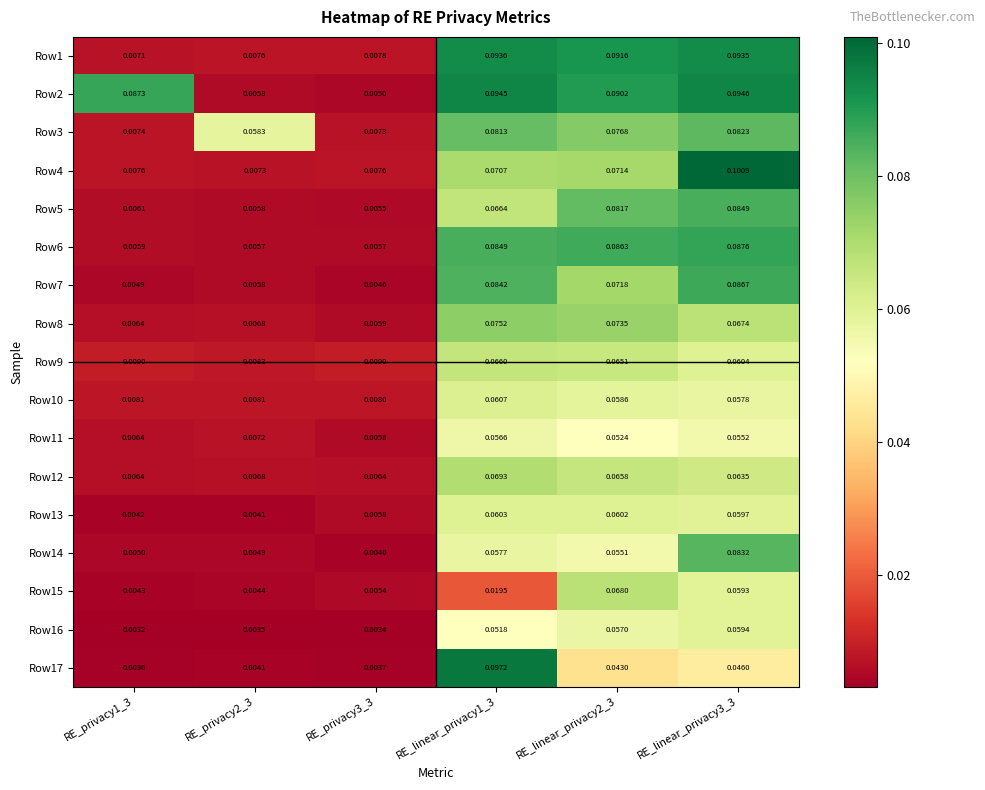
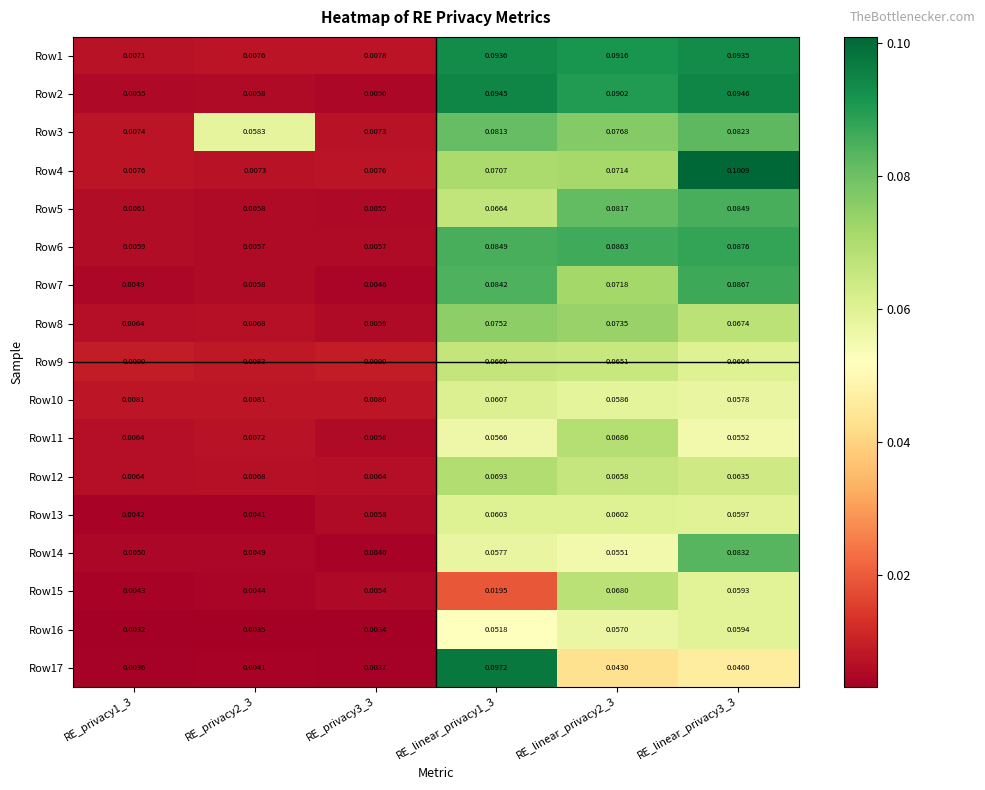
  {
    "Row1": {
      "RE_privacy1_3": 0.0071,
      "RE_privacy2_3": 0.0076,
      "RE_privacy3_3": 0.0078,
      "RE_linear_privacy1_3": 0.0936,
      "RE_linear_privacy2_3": 0.0916,
      "RE_linear_privacy3_3": 0.0935
    },
    "Row2": {
-     "RE_privacy1_3": 0.0873,
+     "RE_privacy1_3": 0.0055,
      "RE_privacy2_3": 0.0058,
      "RE_privacy3_3": 0.0050,
      "RE_linear_privacy1_3": 0.0945,
      "RE_linear_privacy2_3": 0.0902,
      "RE_linear_privacy3_3": 0.0946
    },
    "Row3": {
      "RE_privacy1_3": 0.0074,
      "RE_privacy2_3": 0.0583,
      "RE_privacy3_3": 0.0073,
      "RE_linear_privacy1_3": 0.0813,
      "RE_linear_privacy2_3": 0.0768,
      "RE_linear_privacy3_3": 0.0823
    },
    "Row4": {
      "RE_privacy1_3": 0.0076,
      "RE_privacy2_3": 0.0073,
      "RE_privacy3_3": 0.0076,
      "RE_linear_privacy1_3": 0.0707,
      "RE_linear_privacy2_3": 0.0714,
      "RE_linear_privacy3_3": 0.1009
    },
    "Row5": {
      "RE_privacy1_3": 0.0061,
      "RE_privacy2_3": 0.0058,
      "RE_privacy3_3": 0.0055,
      "RE_linear_privacy1_3": 0.0664,
      "RE_linear_privacy2_3": 0.0817,
      "RE_linear_privacy3_3": 0.0849
    },
    "Row6": {
      "RE_privacy1_3": 0.0059,
      "RE_privacy2_3": 0.0057,
      "RE_privacy3_3": 0.0057,
      "RE_linear_privacy1_3": 0.0849,
      "RE_linear_privacy2_3": 0.0863,
      "RE_linear_privacy3_3": 0.0876
    },
    "Row7": {
      "RE_privacy1_3": 0.0049,
      "RE_privacy2_3": 0.0058,
      "RE_privacy3_3": 0.0046,
      "RE_linear_privacy1_3": 0.0842,
      "RE_linear_privacy2_3": 0.0718,
      "RE_linear_privacy3_3": 0.0867
    },
    "Row8": {
      "RE_privacy1_3": 0.0064,
      "RE_privacy2_3": 0.0068,
      "RE_privacy3_3": 0.0059,
      "RE_linear_privacy1_3": 0.0752,
      "RE_linear_privacy2_3": 0.0735,
      "RE_linear_privacy3_3": 0.0674
    },
    "Row9": {
      "RE_privacy1_3": 0.0090,
      "RE_privacy2_3": 0.0083,
      "RE_privacy3_3": 0.0090,
      "RE_linear_privacy1_3": 0.0660,
      "RE_linear_privacy2_3": 0.0651,
      "RE_linear_privacy3_3": 0.0604
    },
    "Row10": {
      "RE_privacy1_3": 0.0081,
      "RE_privacy2_3": 0.0081,
      "RE_privacy3_3": 0.0080,
      "RE_linear_privacy1_3": 0.0607,
      "RE_linear_privacy2_3": 0.0586,
      "RE_linear_privacy3_3": 0.0578
    },
    "Row11": {
      "RE_privacy1_3": 0.0064,
      "RE_privacy2_3": 0.0072,
      "RE_privacy3_3": 0.0058,
      "RE_linear_privacy1_3": 0.0566,
-     "RE_linear_privacy2_3": 0.0524,
+     "RE_linear_privacy2_3": 0.0686,
      "RE_linear_privacy3_3": 0.0552
    },
    "Row12": {
      "RE_privacy1_3": 0.0064,
      "RE_privacy2_3": 0.0068,
      "RE_privacy3_3": 0.0064,
      "RE_linear_privacy1_3": 0.0693,
      "RE_linear_privacy2_3": 0.0658,
      "RE_linear_privacy3_3": 0.0635
    },
    "Row13": {
      "RE_privacy1_3": 0.0042,
      "RE_privacy2_3": 0.0041,
      "RE_privacy3_3": 0.0058,
      "RE_linear_privacy1_3": 0.0603,
      "RE_linear_privacy2_3": 0.0602,
      "RE_linear_privacy3_3": 0.0597
    },
    "Row14": {
      "RE_privacy1_3": 0.0050,
      "RE_privacy2_3": 0.0049,
      "RE_privacy3_3": 0.0040,
      "RE_linear_privacy1_3": 0.0577,
      "RE_linear_privacy2_3": 0.0551,
      "RE_linear_privacy3_3": 0.0832
    },
    "Row15": {
      "RE_privacy1_3": 0.0043,
      "RE_privacy2_3": 0.0044,
      "RE_privacy3_3": 0.0054,
      "RE_linear_privacy1_3": 0.0195,
      "RE_linear_privacy2_3": 0.0680,
      "RE_linear_privacy3_3": 0.0593
    },
    "Row16": {
      "RE_privacy1_3": 0.0032,
      "RE_privacy2_3": 0.0035,
      "RE_privacy3_3": 0.0034,
      "RE_linear_privacy1_3": 0.0518,
      "RE_linear_privacy2_3": 0.0570,
      "RE_linear_privacy3_3": 0.0594
    },
    "Row17": {
      "RE_privacy1_3": 0.0036,
      "RE_privacy2_3": 0.0041,
      "RE_privacy3_3": 0.0037,
      "RE_linear_privacy1_3": 0.0972,
      "RE_linear_privacy2_3": 0.0430,
      "RE_linear_privacy3_3": 0.0460
    }
  }
